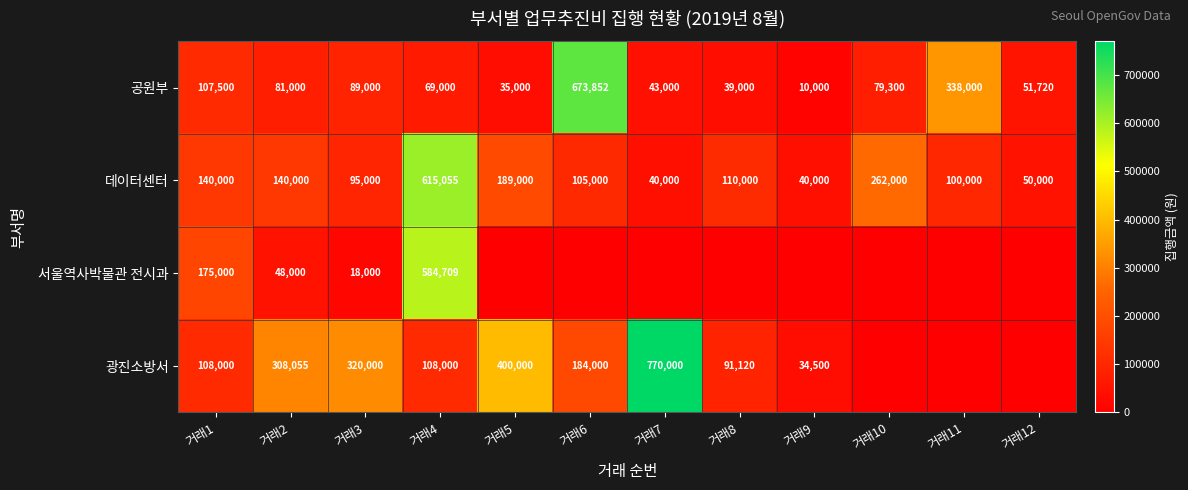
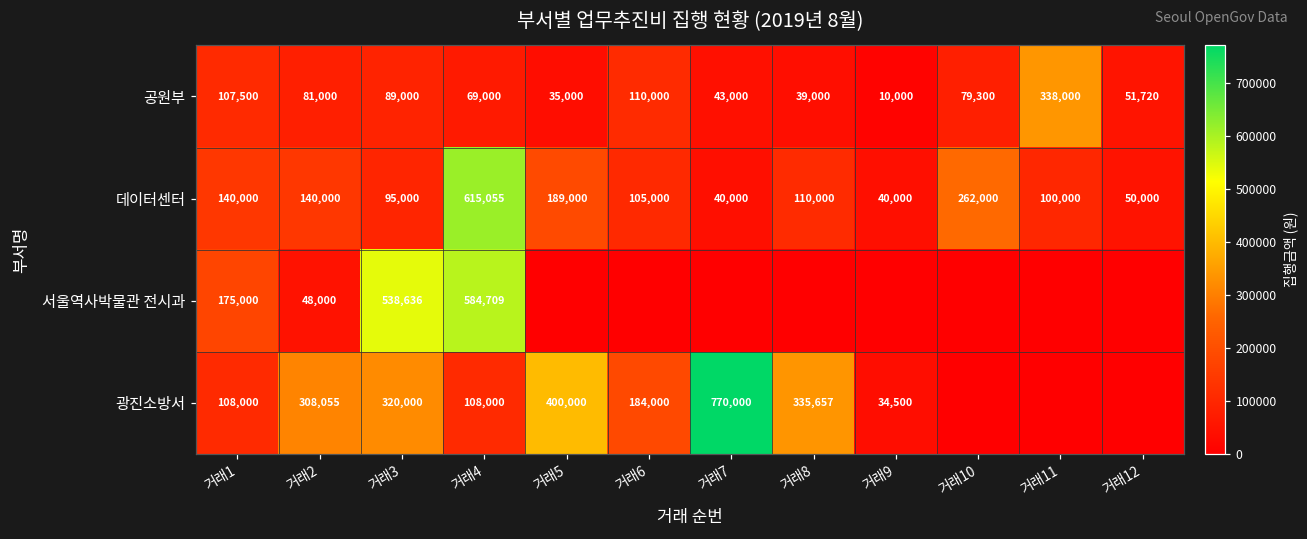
  {
    "공원부": {
      "거래1": "107,500",
      "거래2": "81,000",
      "거래3": "89,000",
      "거래4": "69,000",
      "거래5": "35,000",
-     "거래6": "673,852",
+     "거래6": "110,000",
      "거래7": "43,000",
      "거래8": "39,000",
      "거래9": "10,000",
      "거래10": "79,300",
      "거래11": "338,000",
      "거래12": "51,720"
    },
    "데이터센터": {
      "거래1": "140,000",
      "거래2": "140,000",
      "거래3": "95,000",
      "거래4": "615,055",
      "거래5": "189,000",
      "거래6": "105,000",
      "거래7": "40,000",
      "거래8": "110,000",
      "거래9": "40,000",
      "거래10": "262,000",
      "거래11": "100,000",
      "거래12": "50,000"
    },
    "서울역사박물관 전시과": {
      "거래1": "175,000",
      "거래2": "48,000",
-     "거래3": "18,000",
+     "거래3": "538,636",
      "거래4": "584,709"
    },
    "광진소방서": {
      "거래1": "108,000",
      "거래2": "308,055",
      "거래3": "320,000",
      "거래4": "108,000",
      "거래5": "400,000",
      "거래6": "184,000",
      "거래7": "770,000",
-     "거래8": "91,120",
+     "거래8": "335,657",
      "거래9": "34,500"
    }
  }
